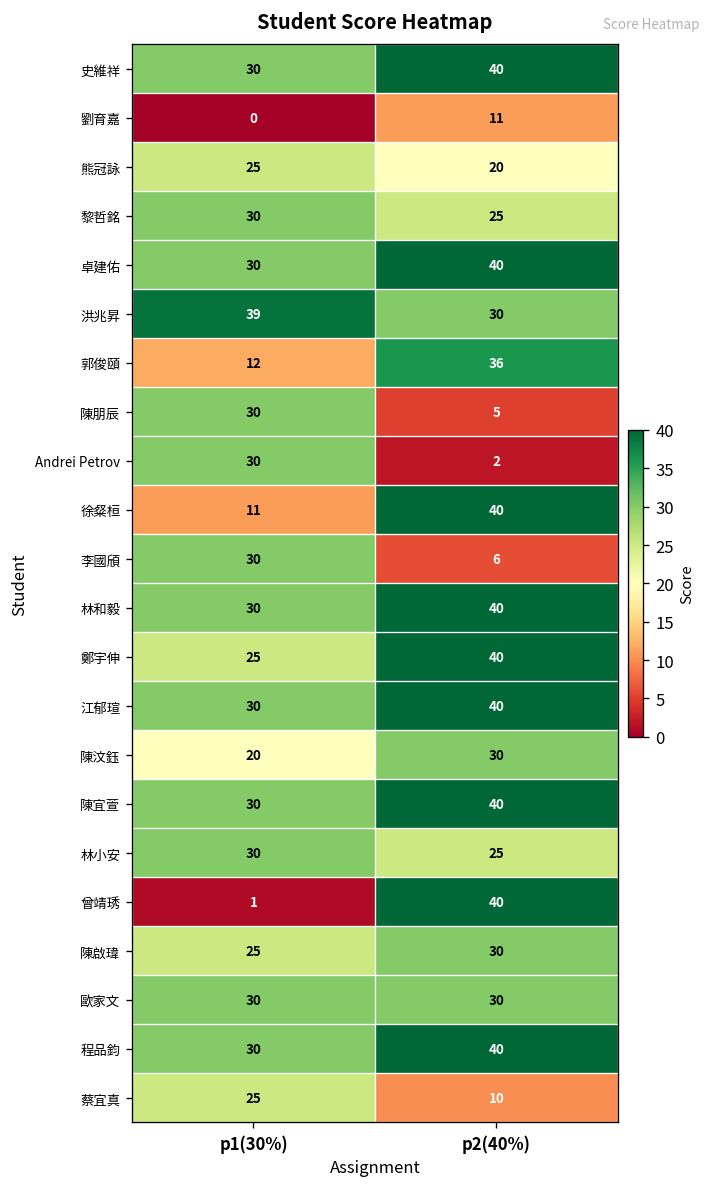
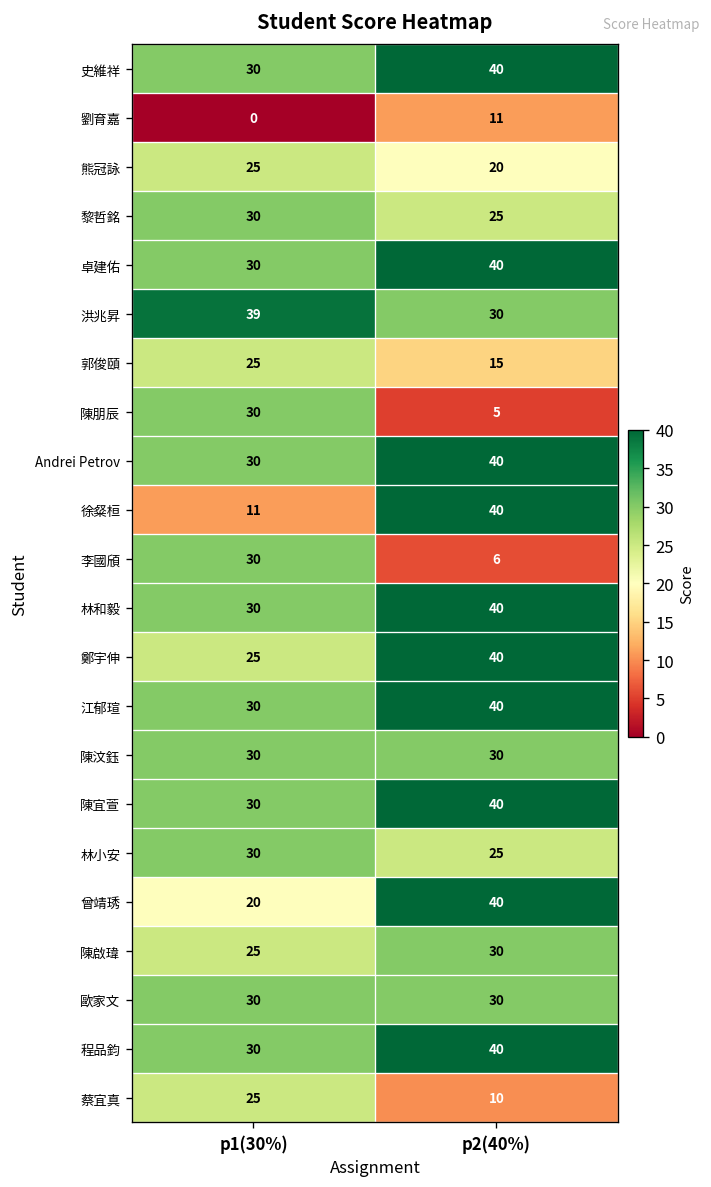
  {
    "史維祥": {
      "p1(30%)": 30,
      "p2(40%)": 40
    },
    "劉育嘉": {
      "p1(30%)": 0,
      "p2(40%)": 11
    },
    "熊冠詠": {
      "p1(30%)": 25,
      "p2(40%)": 20
    },
    "黎哲銘": {
      "p1(30%)": 30,
      "p2(40%)": 25
    },
    "卓建佑": {
      "p1(30%)": 30,
      "p2(40%)": 40
    },
    "洪兆昇": {
      "p1(30%)": 39,
      "p2(40%)": 30
    },
    "郭俊頤": {
-     "p1(30%)": 12,
-     "p2(40%)": 36
+     "p1(30%)": 25,
+     "p2(40%)": 15
    },
    "陳朋辰": {
      "p1(30%)": 30,
      "p2(40%)": 5
    },
    "Andrei Petrov": {
      "p1(30%)": 30,
-     "p2(40%)": 2
+     "p2(40%)": 40
    },
    "徐粲桓": {
      "p1(30%)": 11,
      "p2(40%)": 40
    },
    "李國頎": {
      "p1(30%)": 30,
      "p2(40%)": 6
    },
    "林和毅": {
      "p1(30%)": 30,
      "p2(40%)": 40
    },
    "鄭宇伸": {
      "p1(30%)": 25,
      "p2(40%)": 40
    },
    "江郁瑄": {
      "p1(30%)": 30,
      "p2(40%)": 40
    },
    "陳汶鈺": {
-     "p1(30%)": 20,
+     "p1(30%)": 30,
      "p2(40%)": 30
    },
    "陳宜萱": {
      "p1(30%)": 30,
      "p2(40%)": 40
    },
    "林小安": {
      "p1(30%)": 30,
      "p2(40%)": 25
    },
    "曾靖琇": {
-     "p1(30%)": 1,
+     "p1(30%)": 20,
      "p2(40%)": 40
    },
    "陳啟瑋": {
      "p1(30%)": 25,
      "p2(40%)": 30
    },
    "歐家文": {
      "p1(30%)": 30,
      "p2(40%)": 30
    },
    "程品鈞": {
      "p1(30%)": 30,
      "p2(40%)": 40
    },
    "蔡宜真": {
      "p1(30%)": 25,
      "p2(40%)": 10
    }
  }
